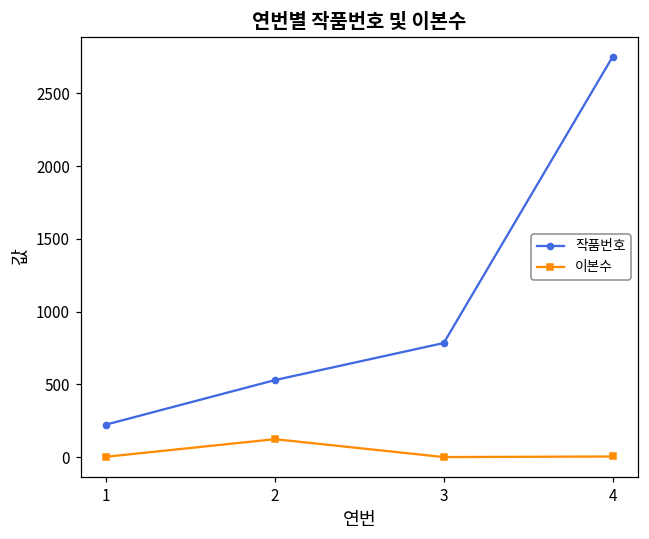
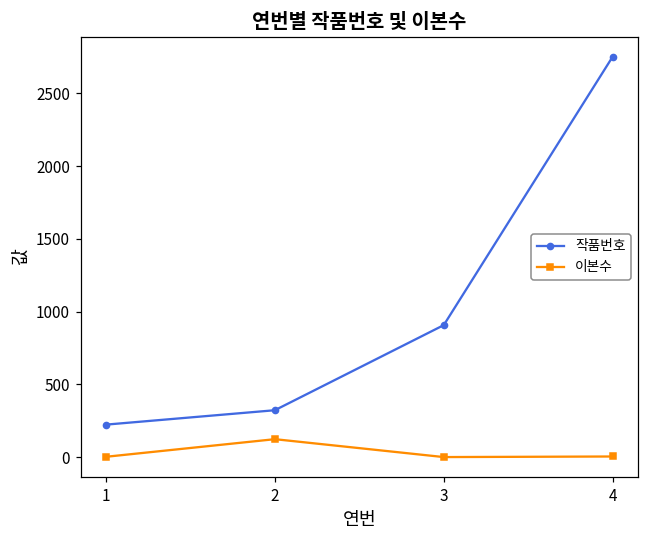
  {
    "작품번호": {
      "1": 220,
-     "2": 530,
-     "3": 790,
+     "2": 320,
+     "3": 910,
      "4": 2750
    },
    "이본수": {
      "1": 0,
      "2": 120,
      "3": 0,
      "4": 10
    }
  }
